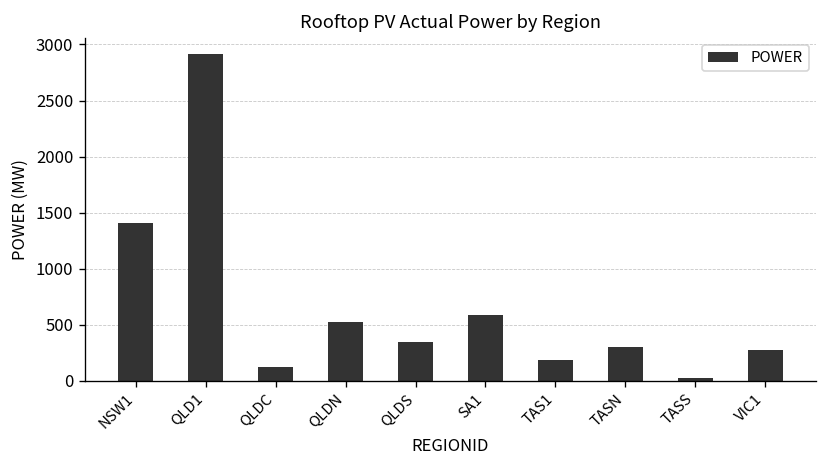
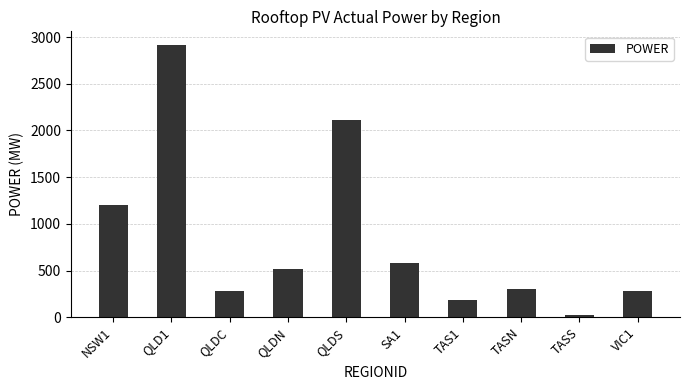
  {
-   "NSW1": 1400,
+   "NSW1": 1200,
    "QLD1": 2900,
-   "QLDC": 100,
+   "QLDC": 300,
    "QLDN": 500,
-   "QLDS": 300,
+   "QLDS": 2100,
    "SA1": 600,
    "TAS1": 200,
    "TASN": 300,
    "VIC1": 300
  }
